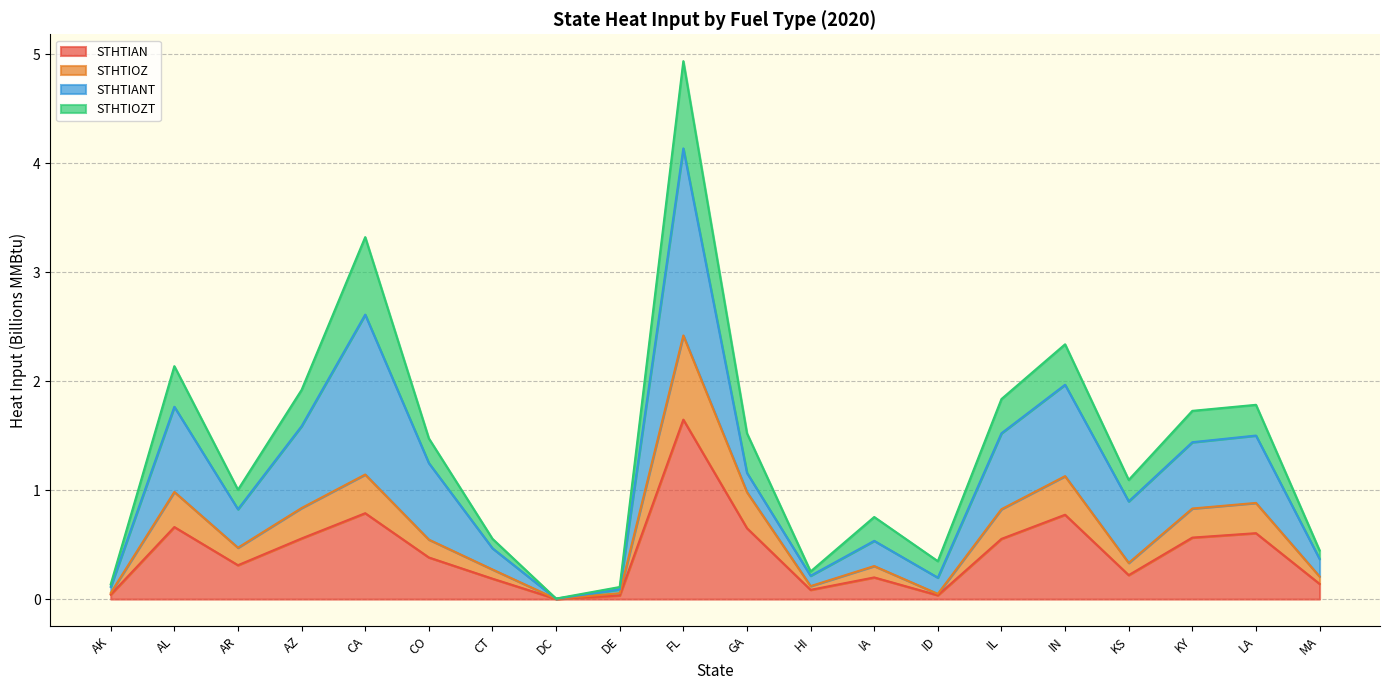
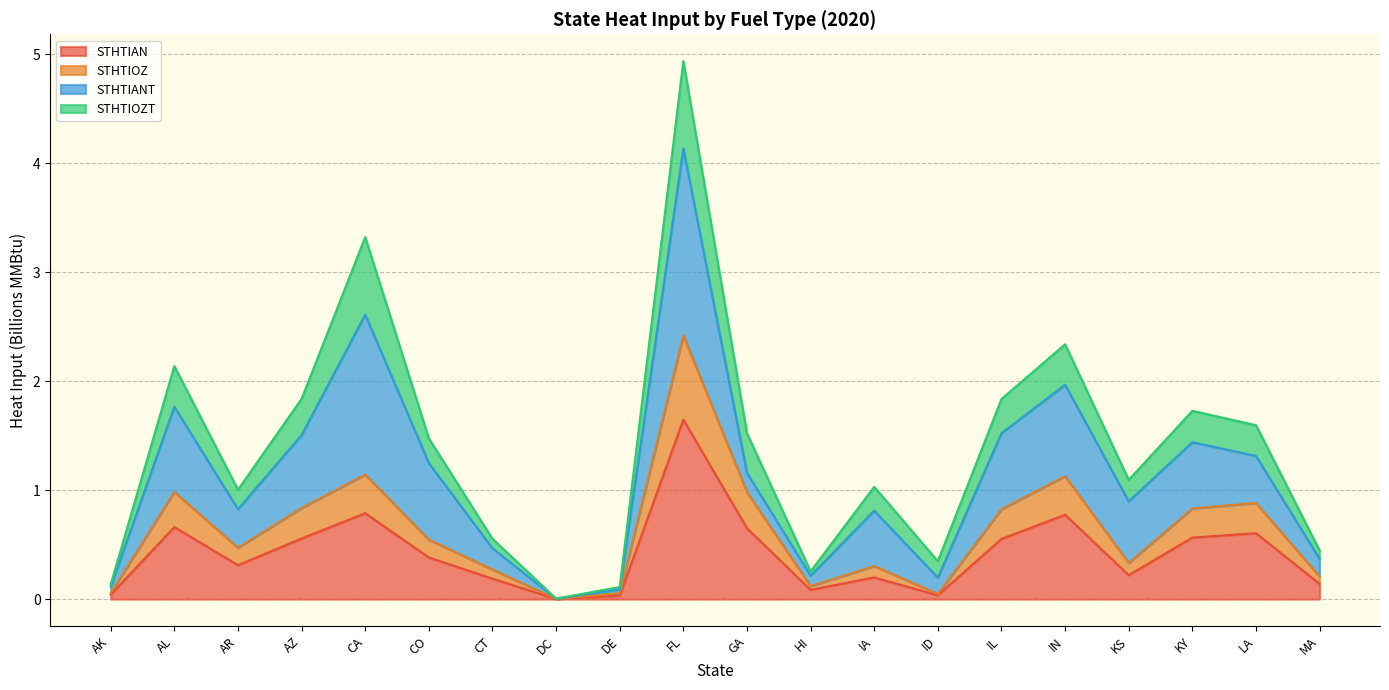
  {
    "STHTIANT": {
      "AL": 0.78,
      "AR": 0.35,
-     "AZ": 0.75,
+     "AZ": 0.67,
      "CA": 1.47,
      "CO": 0.70,
      "CT": 0.19,
      "FL": 1.72,
      "GA": 0.18,
      "HI": 0.10,
-     "IA": 0.23,
+     "IA": 0.51,
      "ID": 0.15,
      "IL": 0.70,
      "IN": 0.84,
      "KS": 0.56,
      "KY": 0.61,
-     "LA": 0.62,
+     "LA": 0.43,
      "MA": 0.16
    },
    "STHTIOZT": {
      "AL": 0.37,
      "AR": 0.18,
      "AZ": 0.33,
      "CA": 0.71,
      "CO": 0.23,
      "CT": 0.09,
      "FL": 0.80,
      "GA": 0.36,
      "HI": 0.04,
      "IA": 0.22,
      "ID": 0.15,
      "IL": 0.31,
      "IN": 0.37,
      "KS": 0.20,
      "KY": 0.29,
      "LA": 0.28,
      "MA": 0.08
    }
  }
